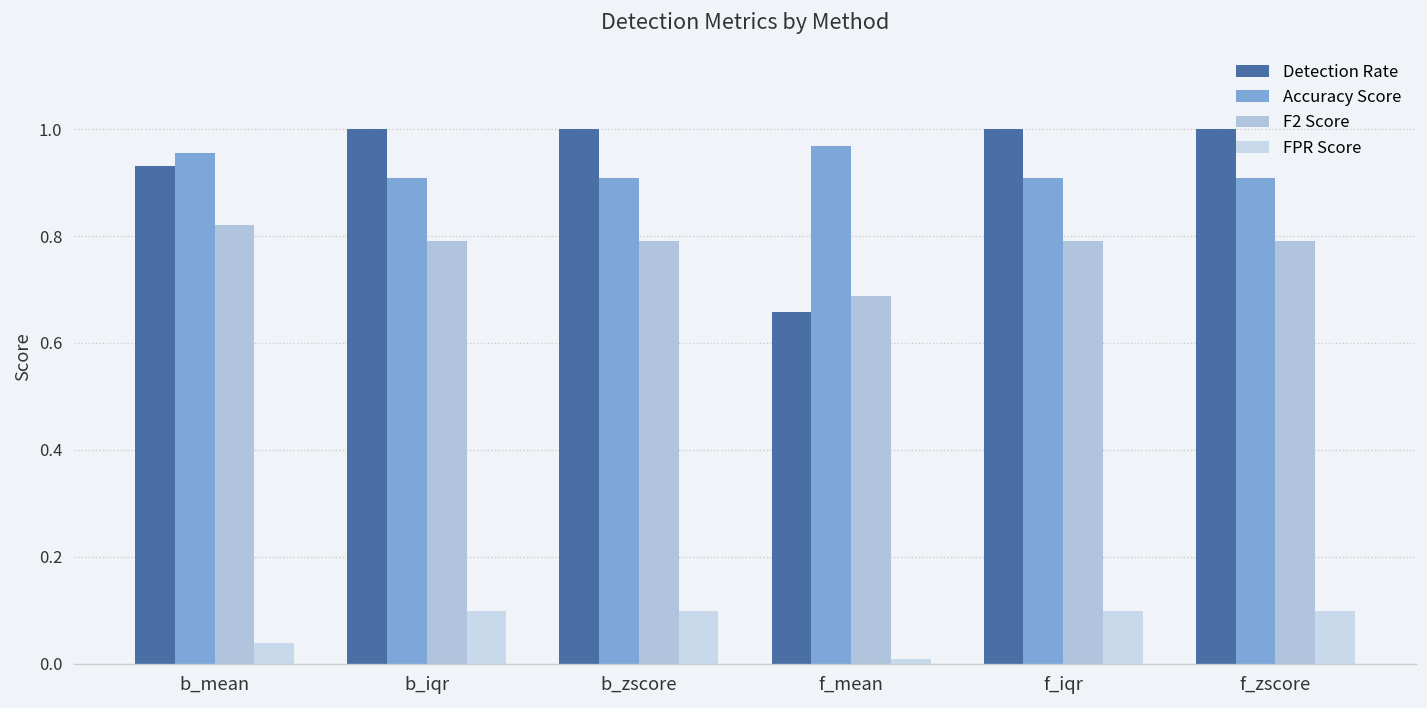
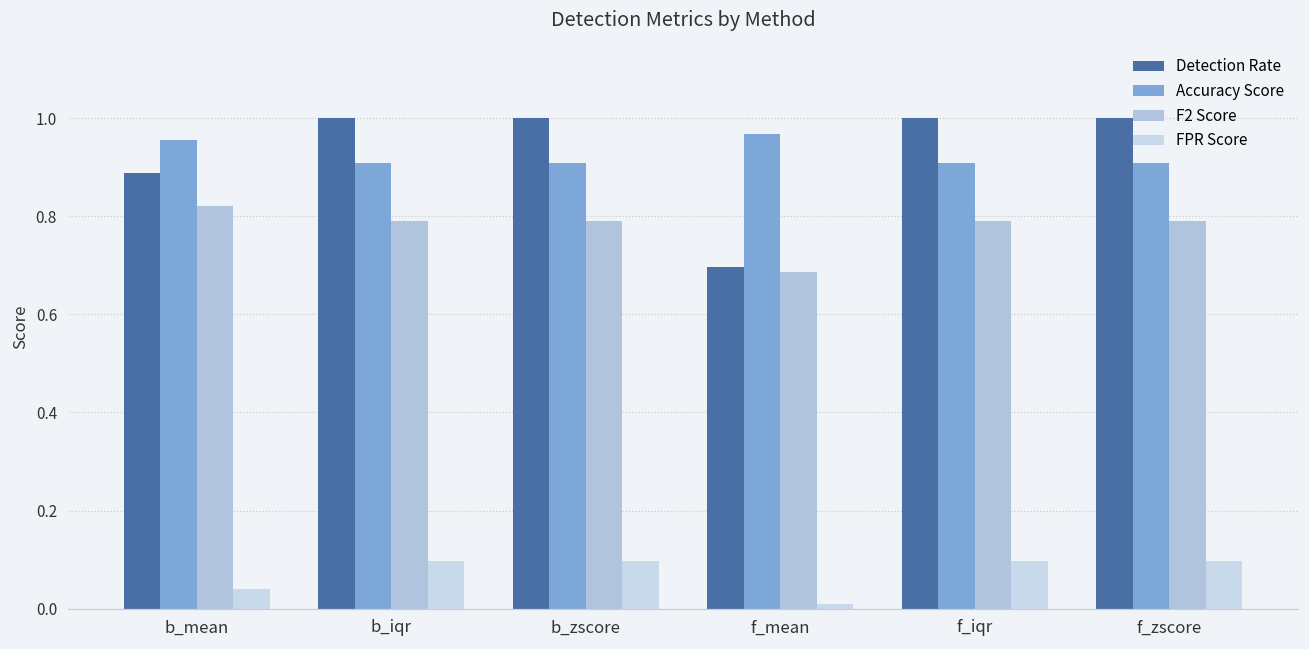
  {
    "Detection Rate": {
-     "b_mean": 0.93,
+     "b_mean": 0.89,
      "b_iqr": 1.00,
      "b_zscore": 1.00,
-     "f_mean": 0.66,
+     "f_mean": 0.70,
      "f_iqr": 1.00,
      "f_zscore": 1.00
    }
  }
